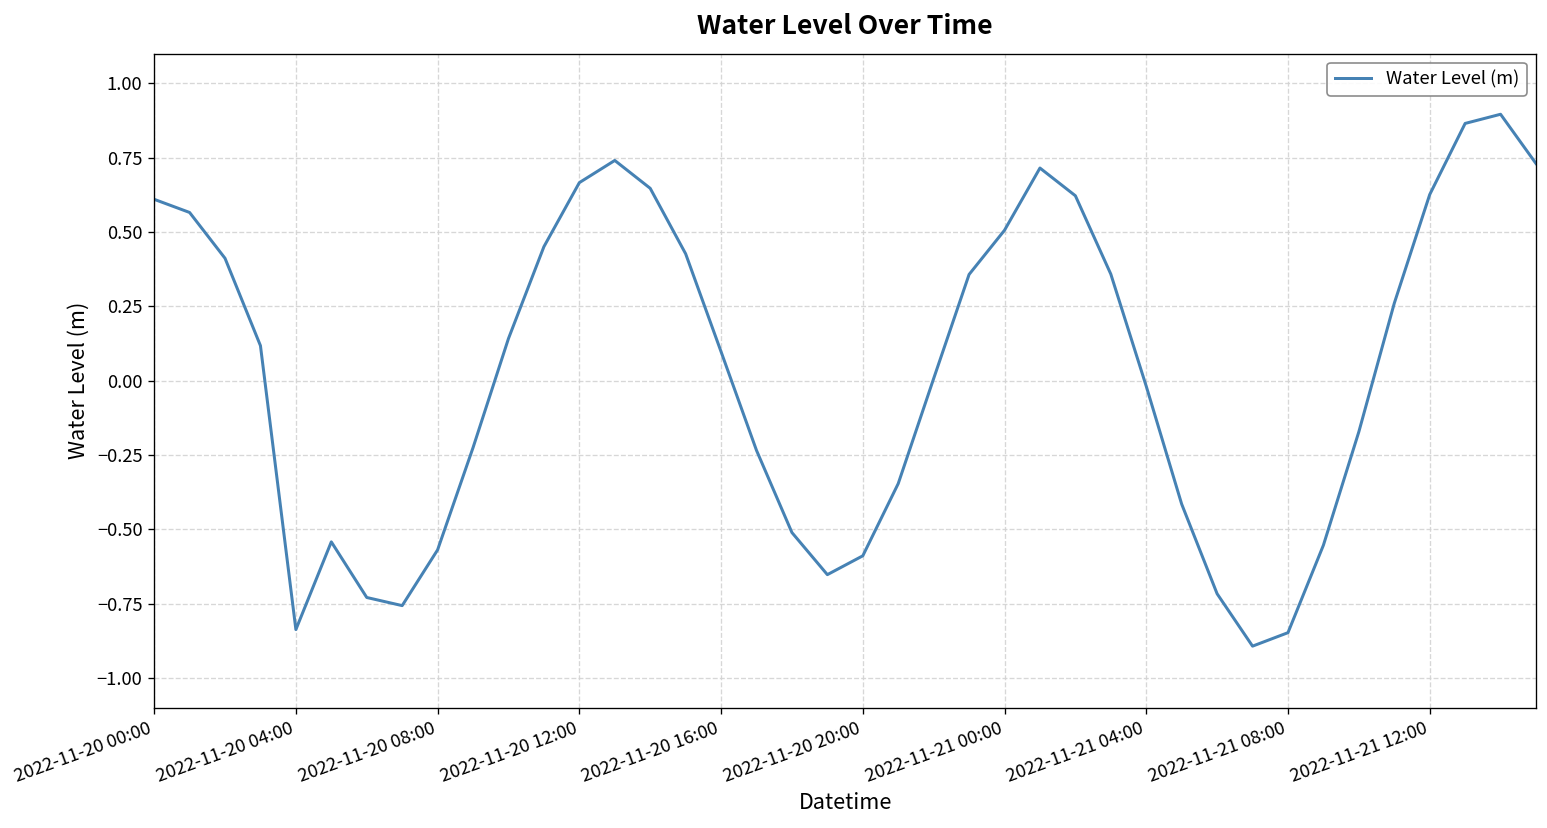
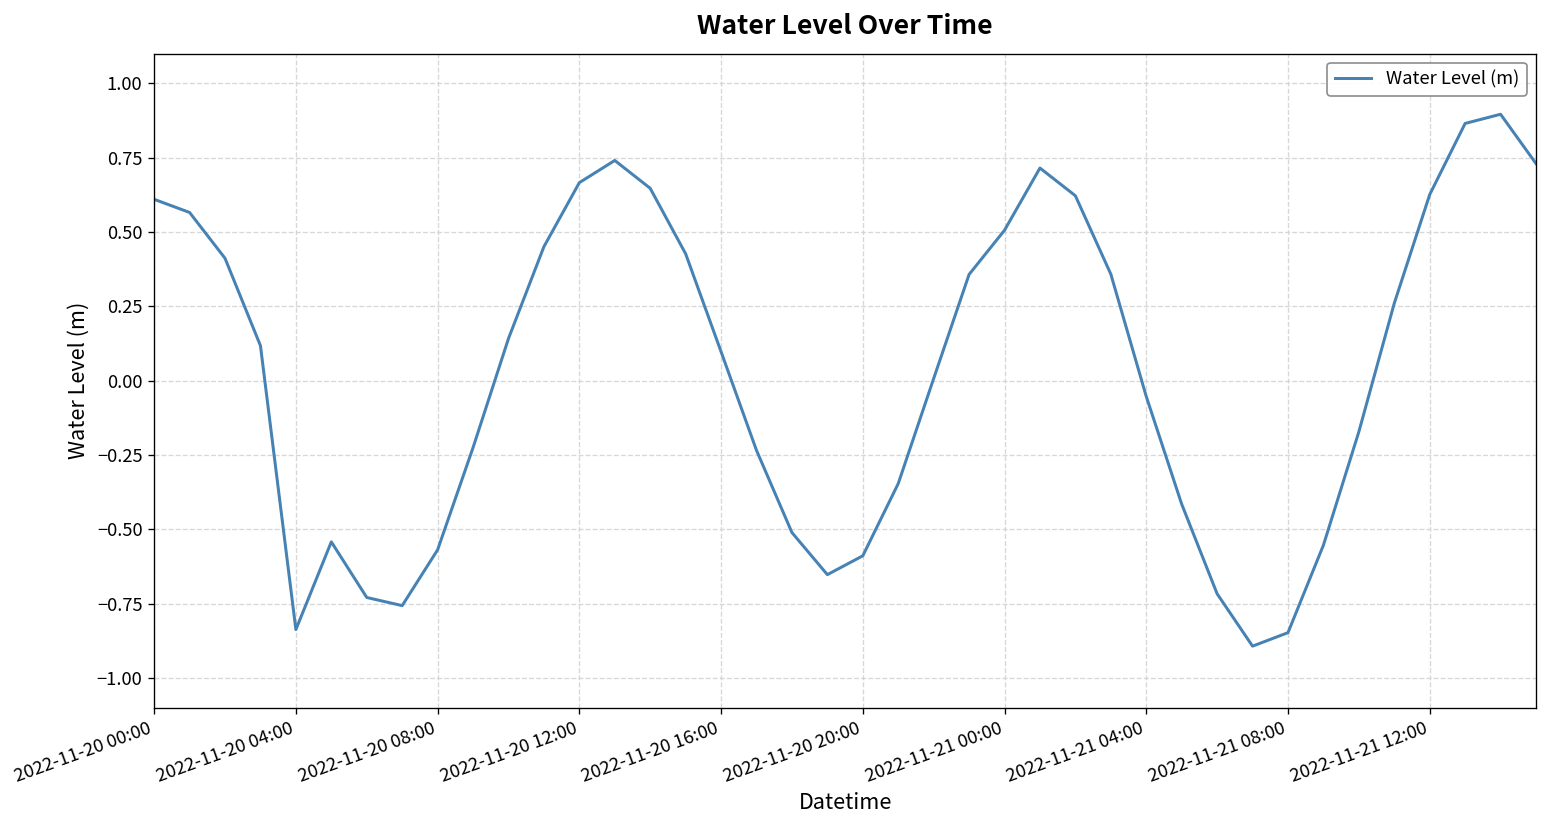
  {
    "2022-11-20 00:00": 0.61,
    "2022-11-20 04:00": -0.84,
    "2022-11-20 08:00": -0.57,
    "2022-11-20 12:00": 0.67,
    "2022-11-20 16:00": 0.10,
    "2022-11-20 20:00": -0.59,
    "2022-11-21 00:00": 0.51,
-   "2022-11-21 04:00": -0.02,
+   "2022-11-21 04:00": -0.05,
    "2022-11-21 08:00": -0.85,
    "2022-11-21 12:00": 0.63
  }
